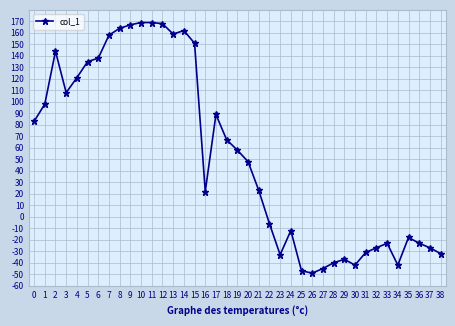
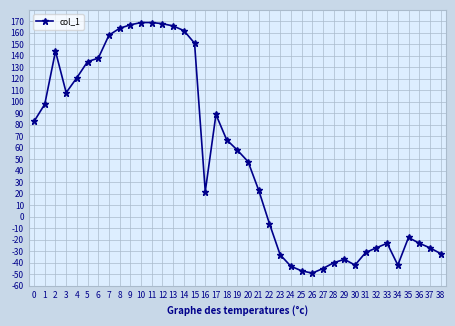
  {
    "0": 83,
    "1": 98,
    "2": 144,
    "3": 108,
    "4": 121,
    "5": 135,
    "6": 138,
    "7": 158,
    "8": 164,
    "9": 167,
    "10": 169,
    "11": 169,
    "12": 168,
-   "13": 159,
+   "13": 166,
    "14": 162,
    "15": 151,
    "16": 22,
    "17": 89,
    "18": 67,
    "19": 58,
    "20": 48,
    "21": 23,
    "22": -6,
    "23": -33,
-   "24": -12,
+   "24": -43,
    "25": -47,
    "26": -49,
    "27": -45,
    "28": -40,
    "29": -37,
    "30": -42,
    "31": -31,
    "32": -27,
    "33": -23,
    "34": -42,
    "35": -18,
    "36": -23,
    "37": -27,
    "38": -32
  }
